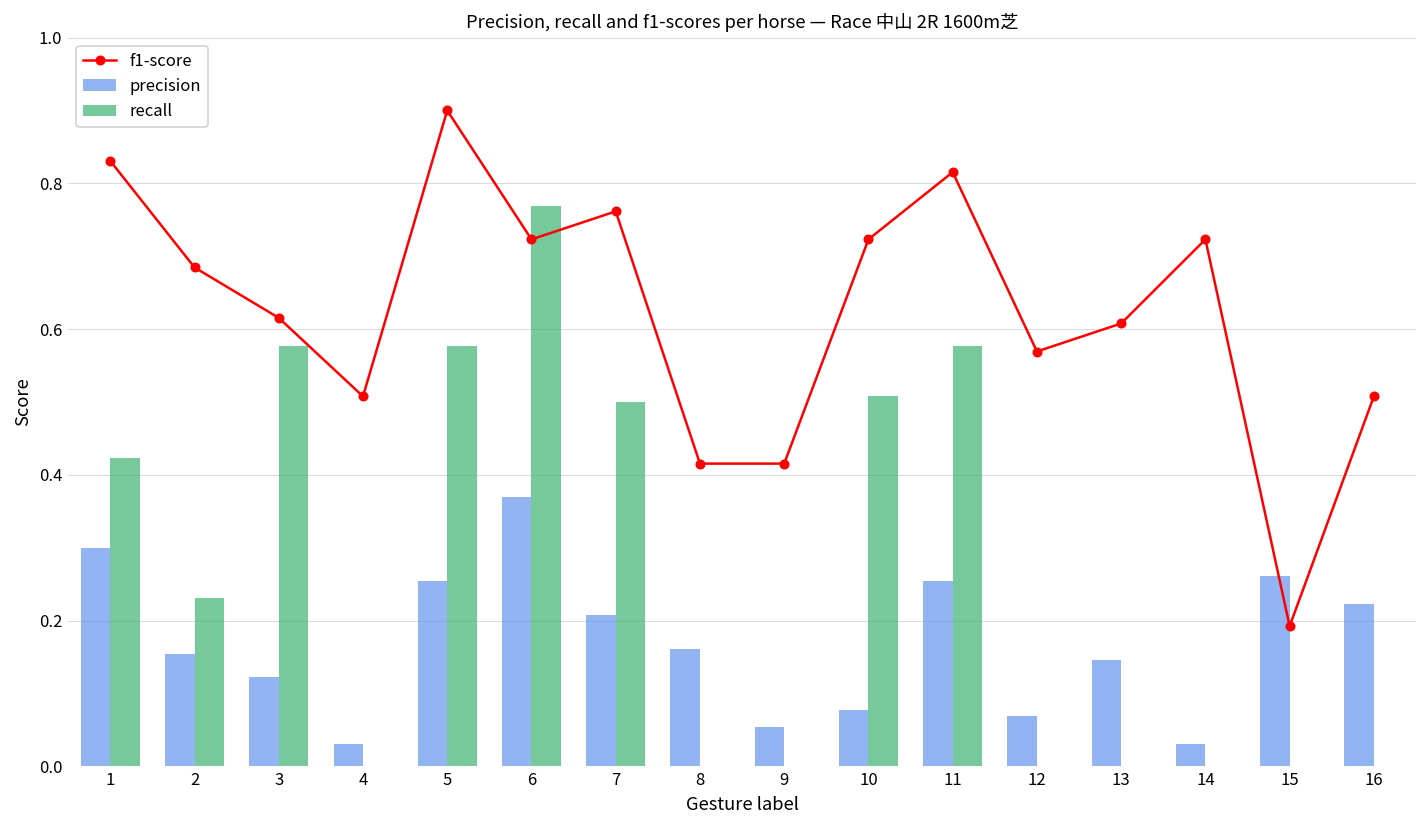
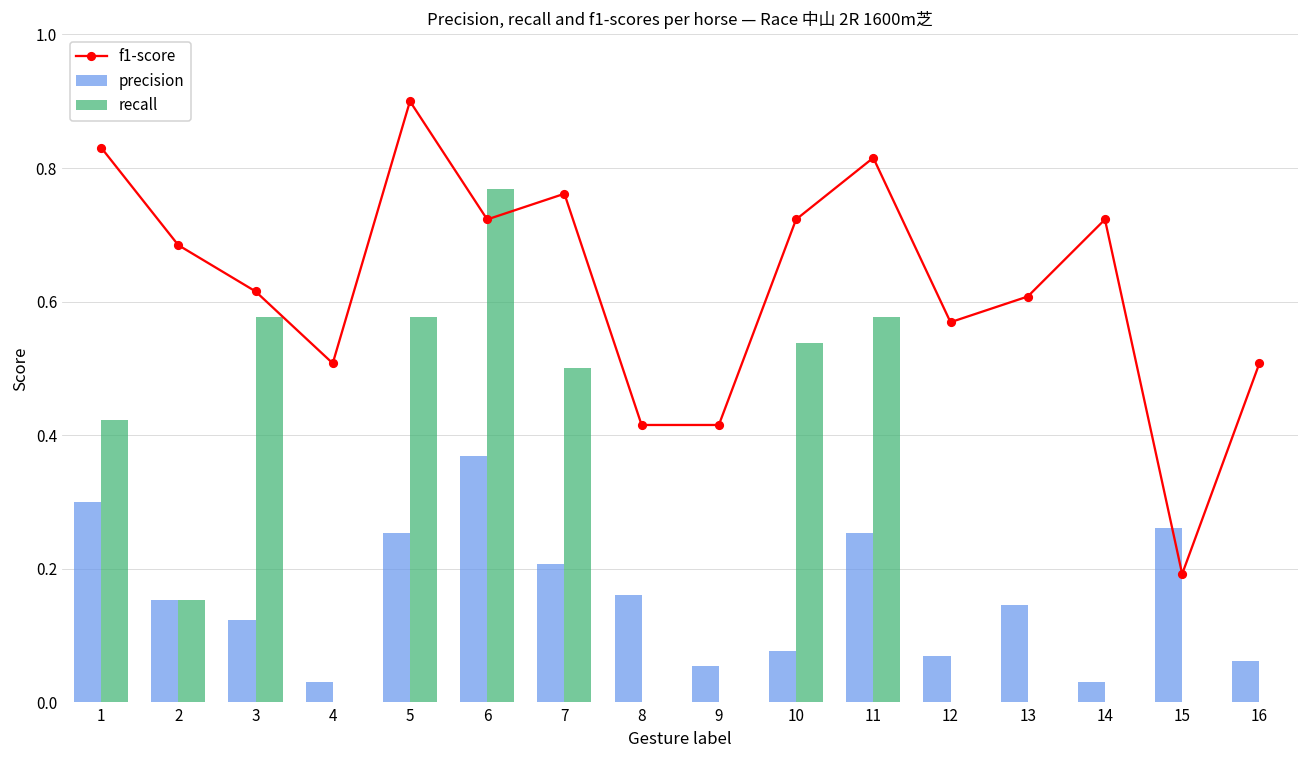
  {
    "precision": {
      "1": 0.30,
      "2": 0.15,
      "3": 0.12,
      "4": 0.03,
      "5": 0.25,
      "6": 0.37,
      "7": 0.21,
      "8": 0.16,
      "9": 0.05,
      "10": 0.08,
      "11": 0.25,
      "12": 0.07,
      "13": 0.15,
      "14": 0.03,
      "15": 0.26,
-     "16": 0.22
+     "16": 0.06
    },
    "f1-score": {
      "1": 0.83,
      "2": 0.68,
      "3": 0.62,
      "4": 0.51,
      "5": 0.90,
      "6": 0.72,
      "7": 0.76,
      "8": 0.42,
      "9": 0.42,
      "10": 0.72,
      "11": 0.82,
      "12": 0.57,
      "13": 0.61,
      "14": 0.72,
      "15": 0.19,
      "16": 0.51
    },
    "recall": {
      "1": 0.42,
-     "2": 0.23,
+     "2": 0.15,
      "3": 0.58,
      "4": 0.00,
      "5": 0.58,
      "6": 0.77,
      "7": 0.50,
      "8": 0.00,
      "9": 0.00,
-     "10": 0.51,
+     "10": 0.54,
      "11": 0.58,
      "12": 0.00,
      "13": 0.00,
      "14": 0.00,
      "15": 0.00,
      "16": 0.00
    }
  }
